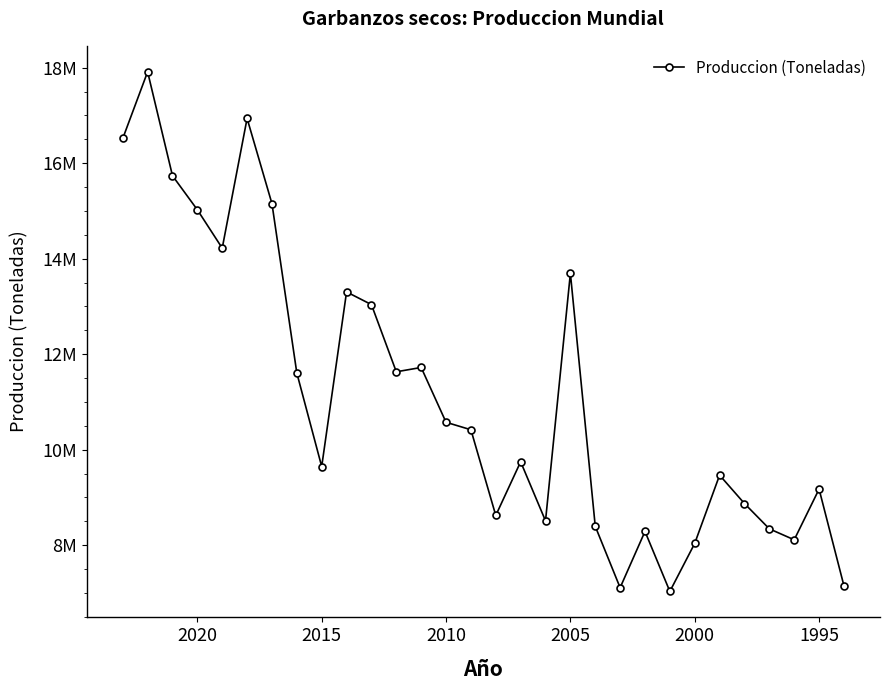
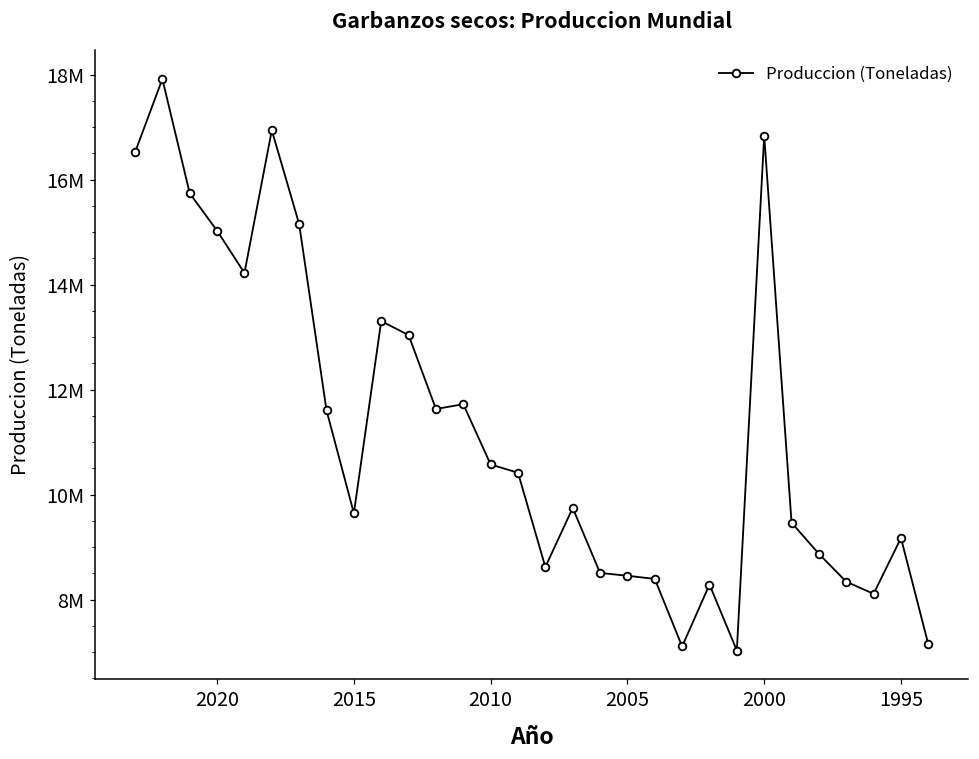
  {
    "2020": 15000000,
    "2015": 9600000,
    "2010": 10600000,
-   "2005": 13700000,
-   "2000": 8000000,
+   "2005": 8500000,
+   "2000": 16800000,
    "1995": 9200000
  }
